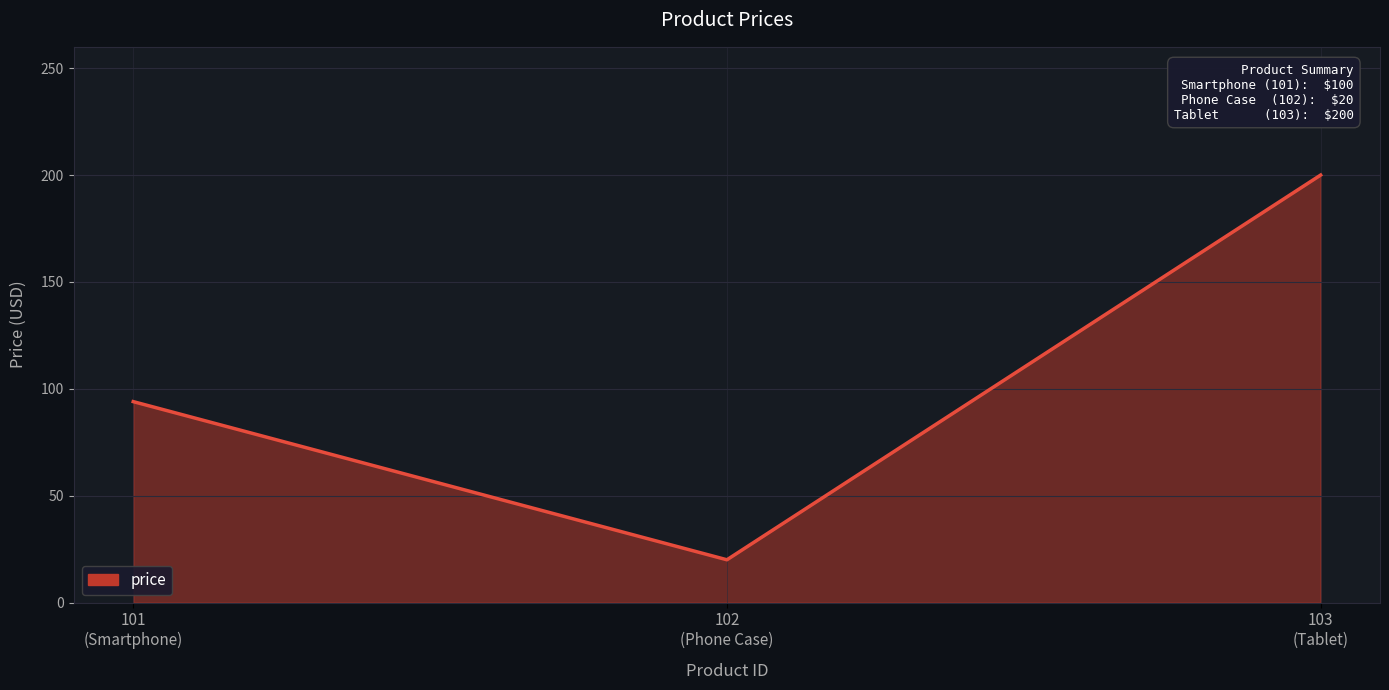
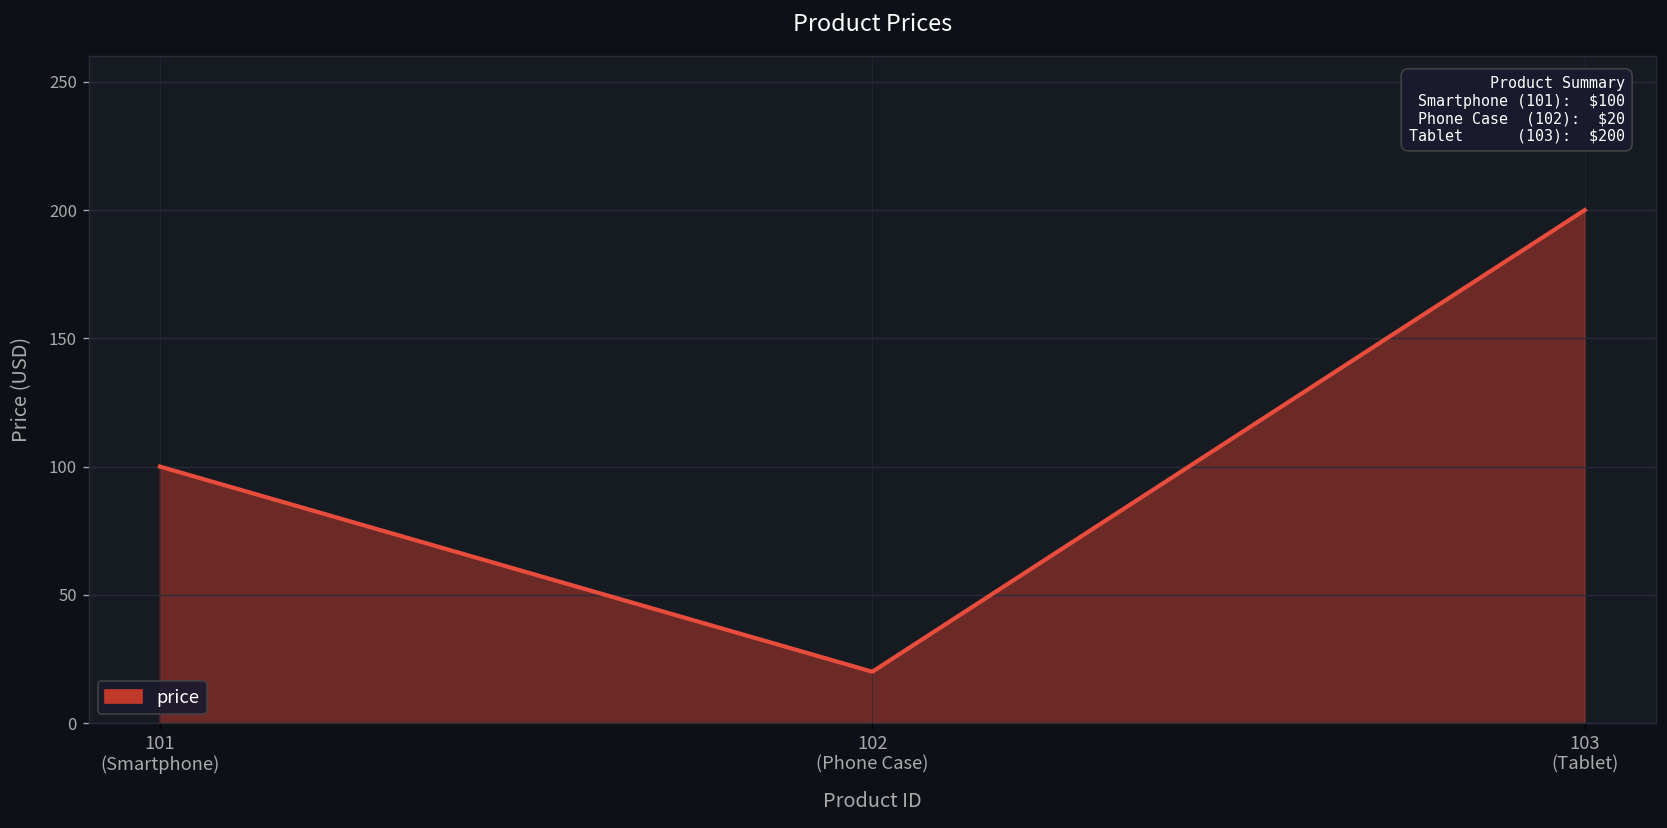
  {
-   "101 (Smartphone)": 94,
+   "101 (Smartphone)": 100,
    "102 (Phone Case)": 20,
    "103 (Tablet)": 200
  }
